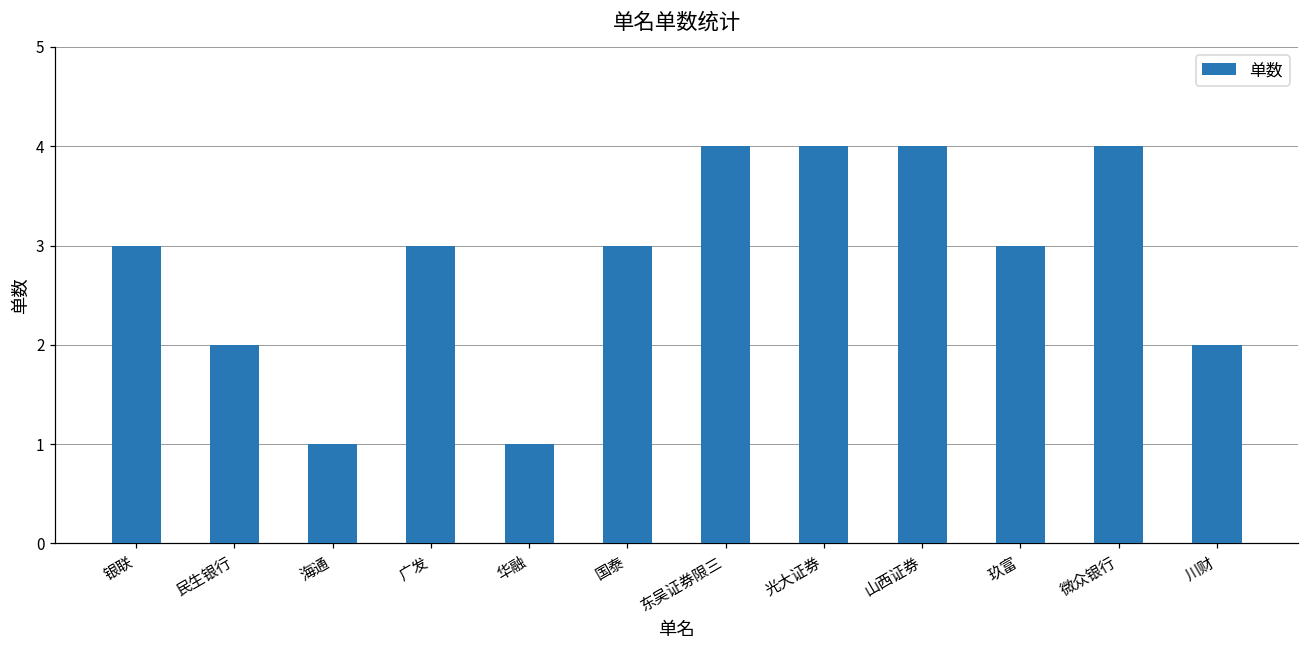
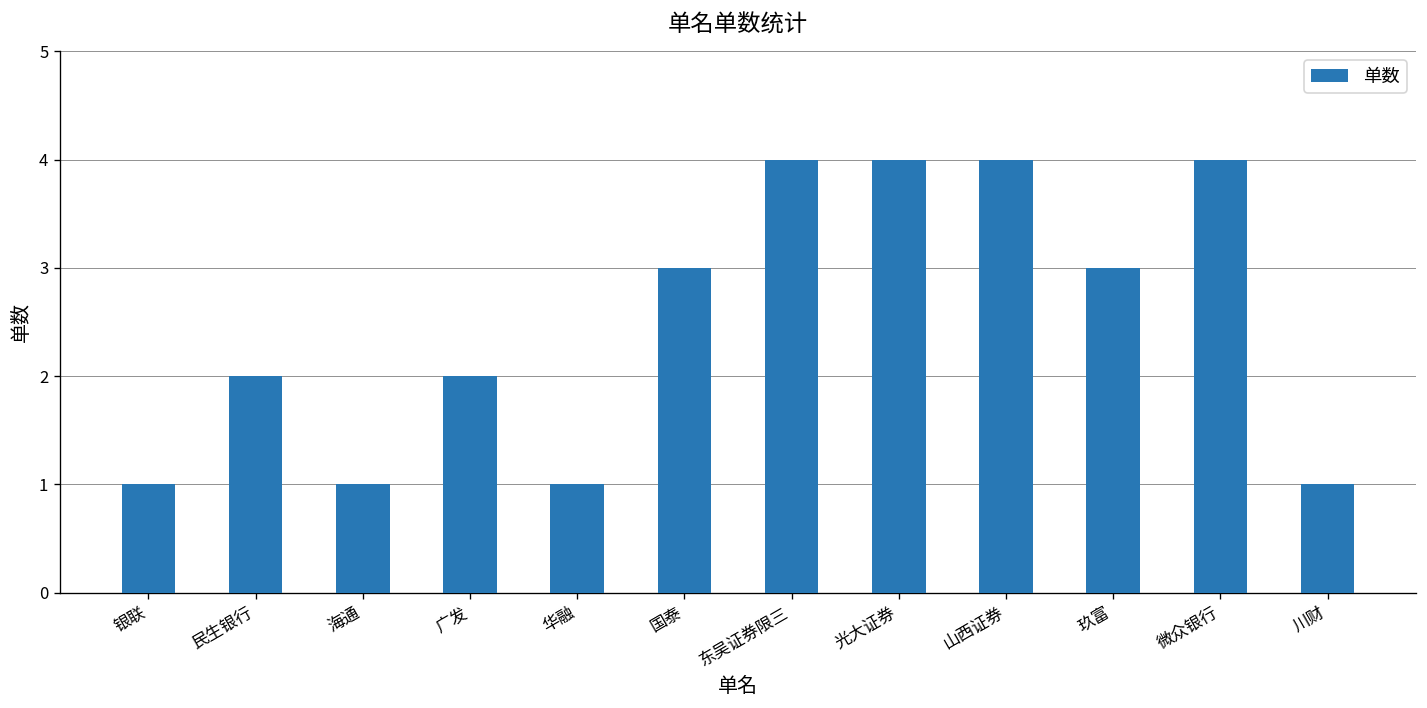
  {
-   "银联": 3,
+   "银联": 1,
    "民生银行": 2,
    "海通": 1,
-   "广发": 3,
+   "广发": 2,
    "华融": 1,
    "国泰": 3,
    "东吴证券限三": 4,
    "光大证券": 4,
    "山西证券": 4,
    "玖富": 3,
    "微众银行": 4,
-   "川财": 2
+   "川财": 1
  }
